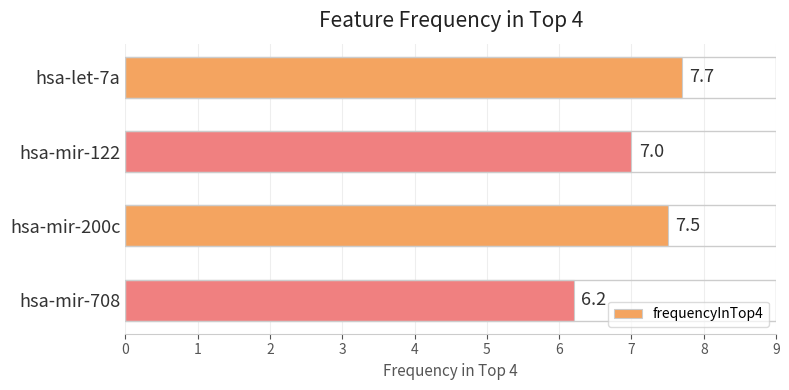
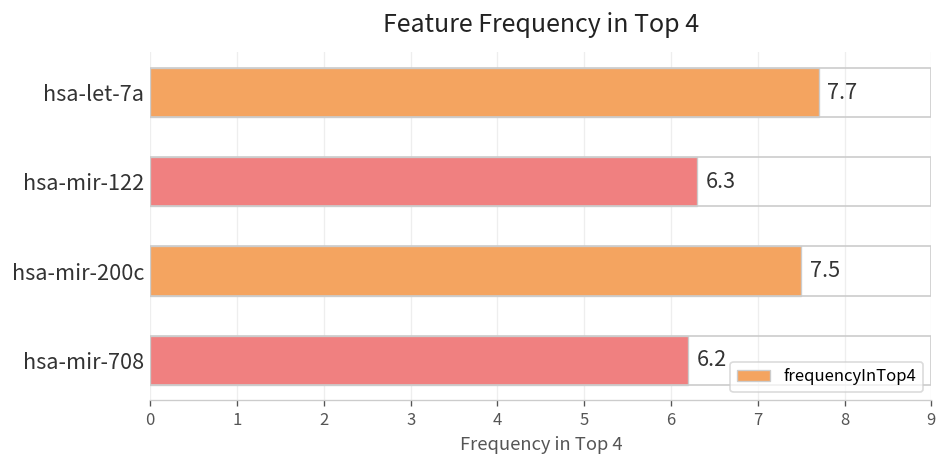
  {
    "hsa-let-7a": 7.7,
-   "hsa-mir-122": 7.0,
+   "hsa-mir-122": 6.3,
    "hsa-mir-200c": 7.5,
    "hsa-mir-708": 6.2
  }
